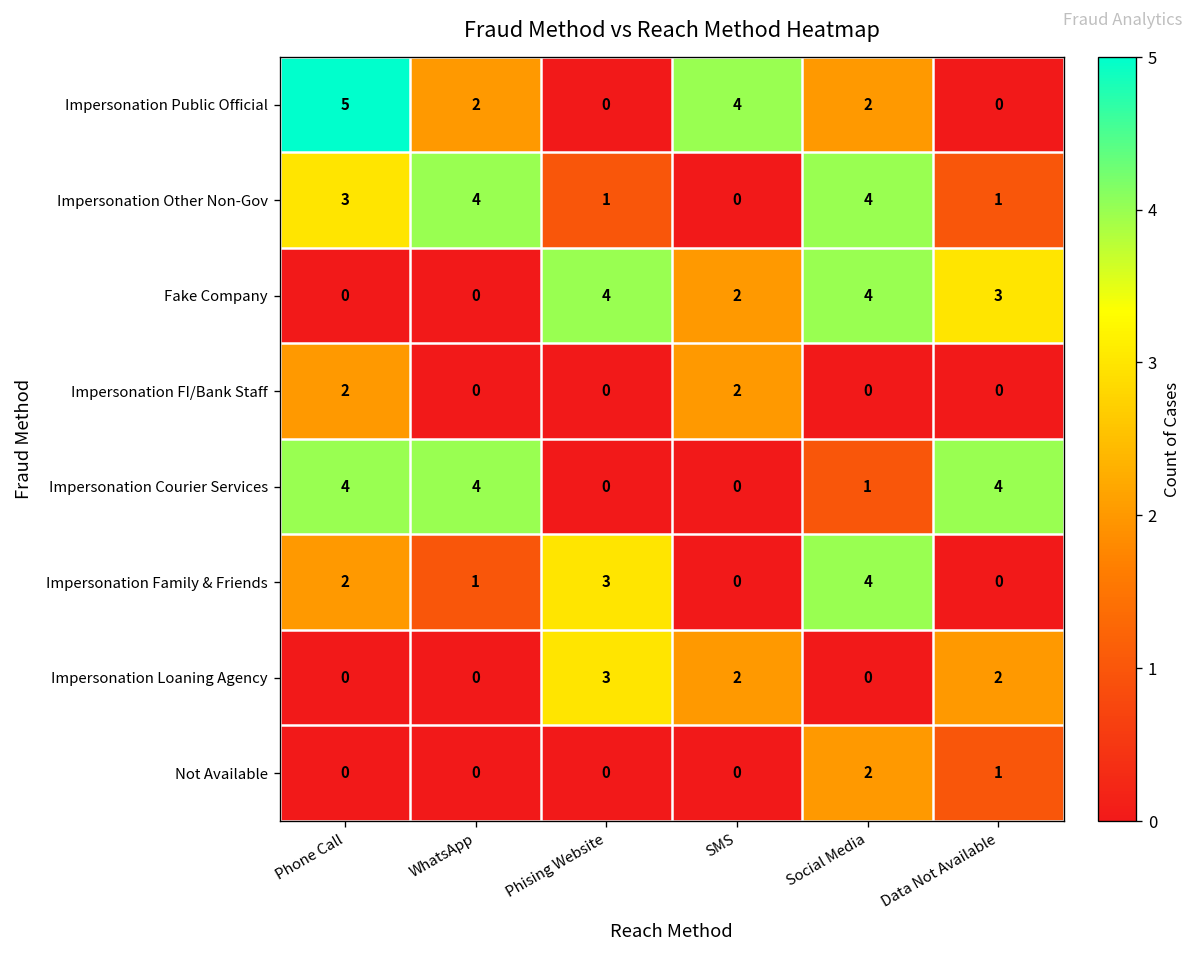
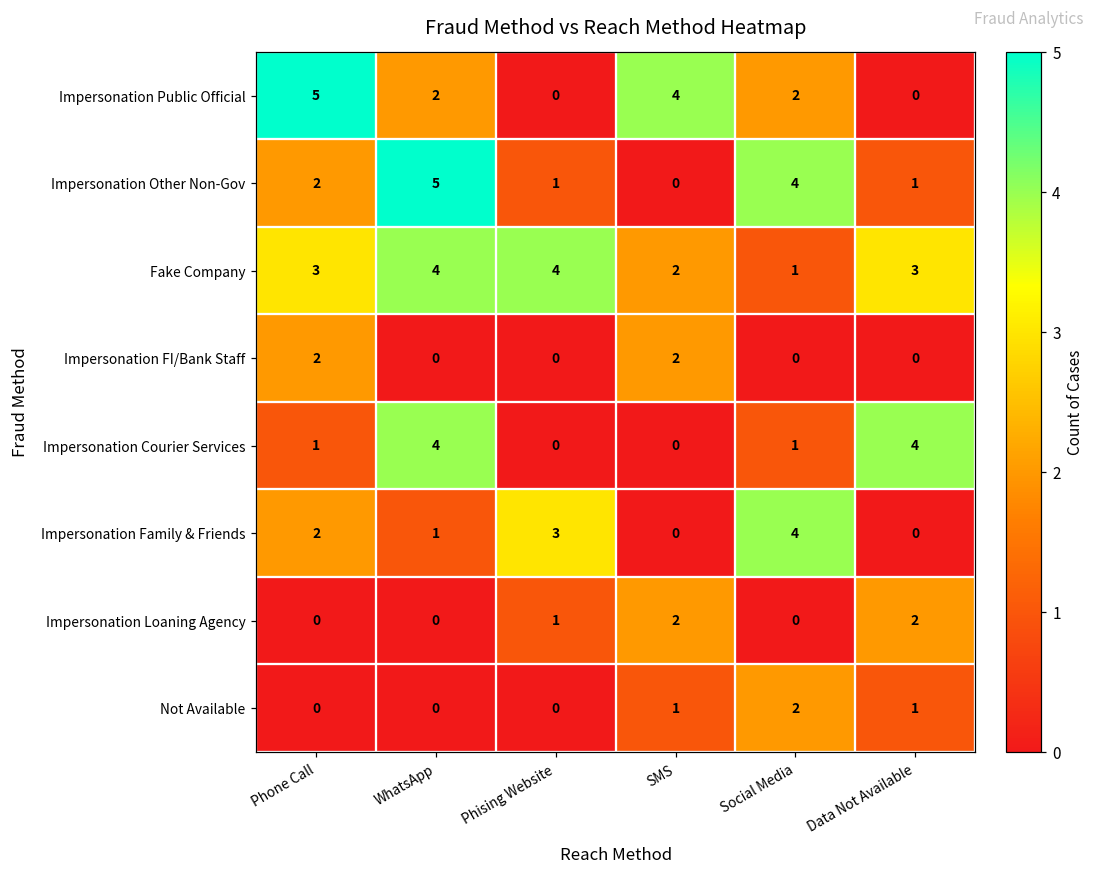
  {
    "Impersonation Public Official": {
      "Phone Call": 5,
      "WhatsApp": 2,
      "Phising Website": 0,
      "SMS": 4,
      "Social Media": 2,
      "Data Not Available": 0
    },
    "Impersonation Other Non-Gov": {
-     "Phone Call": 3,
-     "WhatsApp": 4,
+     "Phone Call": 2,
+     "WhatsApp": 5,
      "Phising Website": 1,
      "SMS": 0,
      "Social Media": 4,
      "Data Not Available": 1
    },
    "Fake Company": {
-     "Phone Call": 0,
-     "WhatsApp": 0,
+     "Phone Call": 3,
+     "WhatsApp": 4,
      "Phising Website": 4,
      "SMS": 2,
-     "Social Media": 4,
+     "Social Media": 1,
      "Data Not Available": 3
    },
    "Impersonation FI/Bank Staff": {
      "Phone Call": 2,
      "WhatsApp": 0,
      "Phising Website": 0,
      "SMS": 2,
      "Social Media": 0,
      "Data Not Available": 0
    },
    "Impersonation Courier Services": {
-     "Phone Call": 4,
+     "Phone Call": 1,
      "WhatsApp": 4,
      "Phising Website": 0,
      "SMS": 0,
      "Social Media": 1,
      "Data Not Available": 4
    },
    "Impersonation Family & Friends": {
      "Phone Call": 2,
      "WhatsApp": 1,
      "Phising Website": 3,
      "SMS": 0,
      "Social Media": 4,
      "Data Not Available": 0
    },
    "Impersonation Loaning Agency": {
      "Phone Call": 0,
      "WhatsApp": 0,
-     "Phising Website": 3,
+     "Phising Website": 1,
      "SMS": 2,
      "Social Media": 0,
      "Data Not Available": 2
    },
    "Not Available": {
      "Phone Call": 0,
      "WhatsApp": 0,
      "Phising Website": 0,
-     "SMS": 0,
+     "SMS": 1,
      "Social Media": 2,
      "Data Not Available": 1
    }
  }
